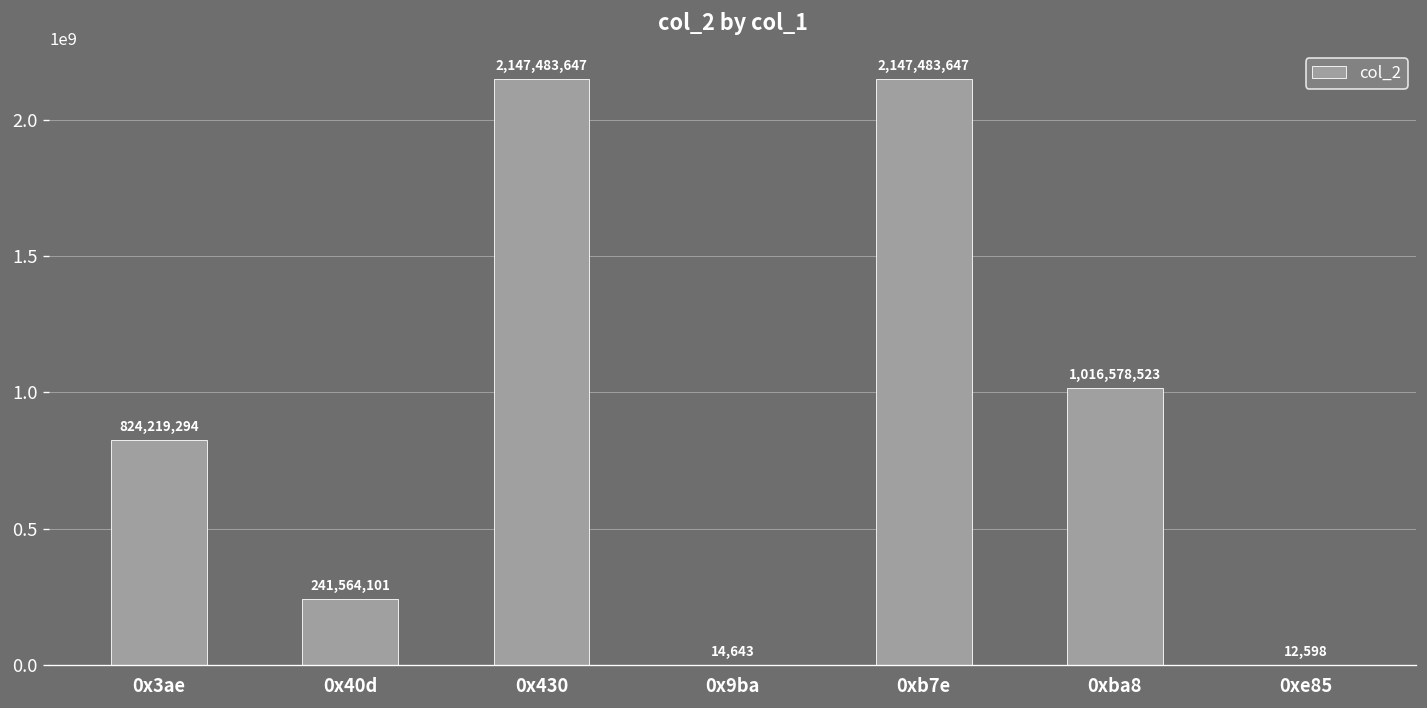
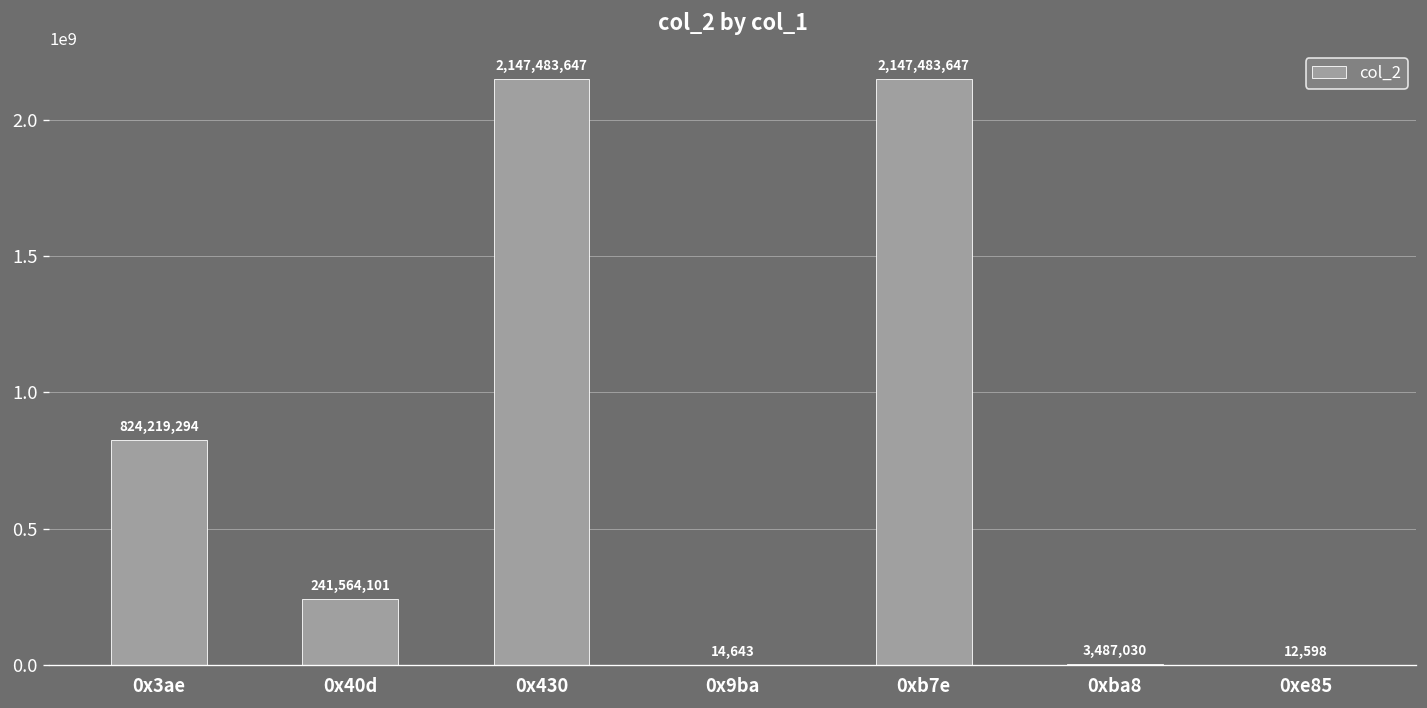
  {
    "0x3ae": "824,219,294",
    "0x40d": "241,564,101",
    "0x430": "2,147,483,647",
    "0x9ba": "14,643",
    "0xb7e": "2,147,483,647",
-   "0xba8": "1,016,578,523",
+   "0xba8": "3,487,030",
    "0xe85": "12,598"
  }
